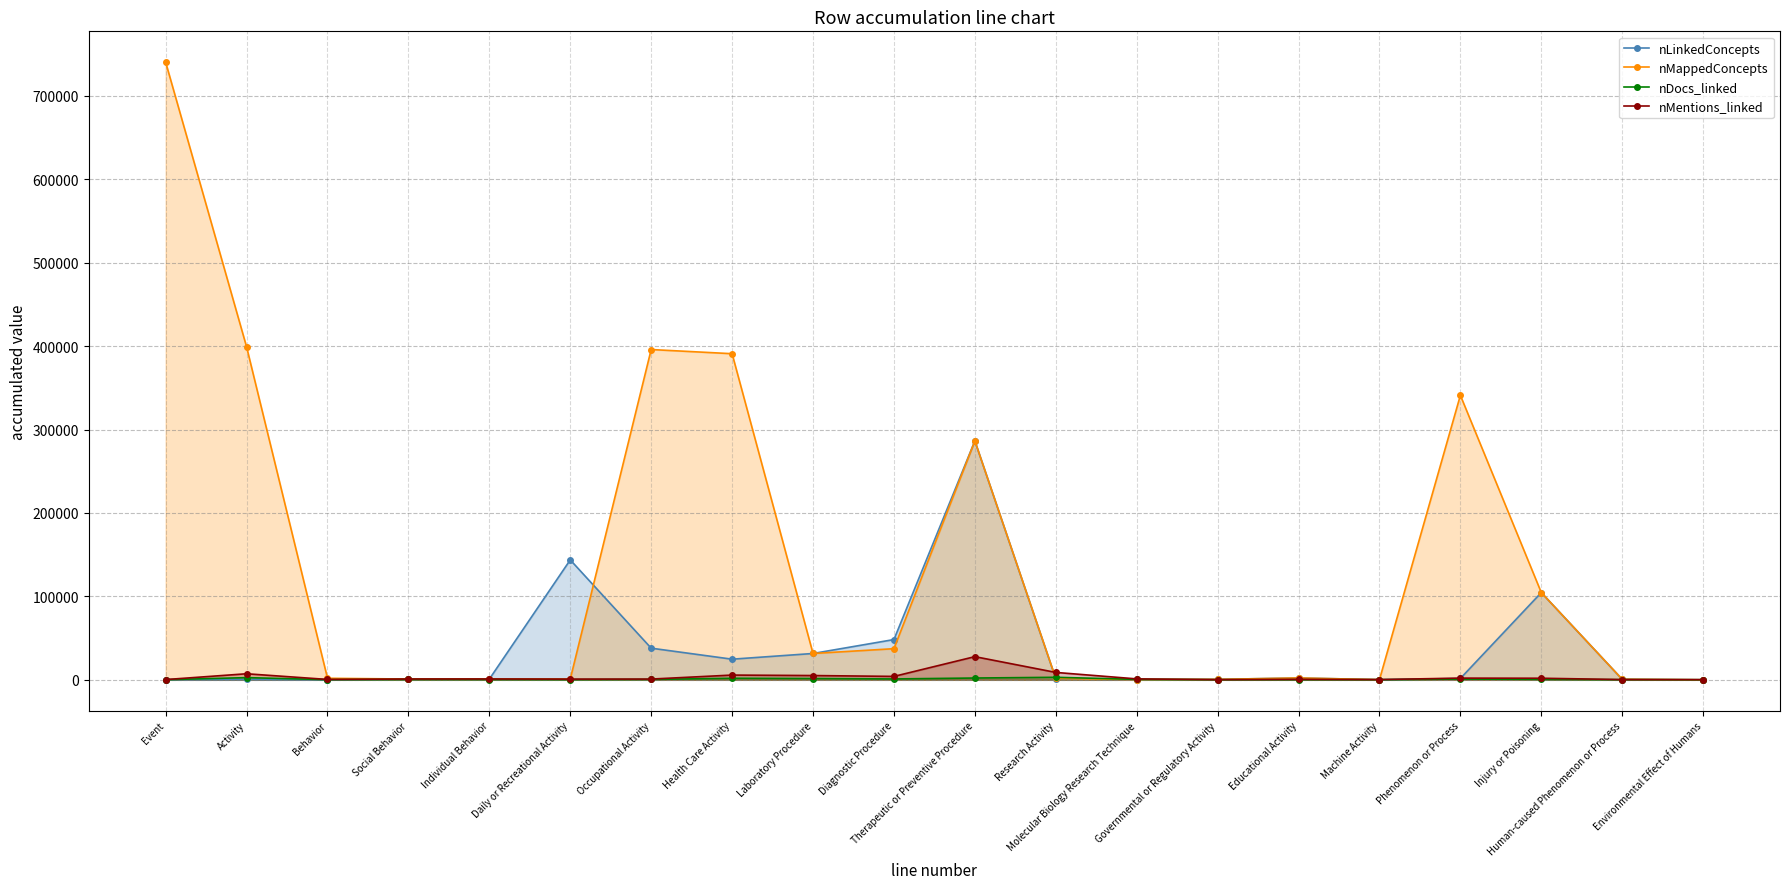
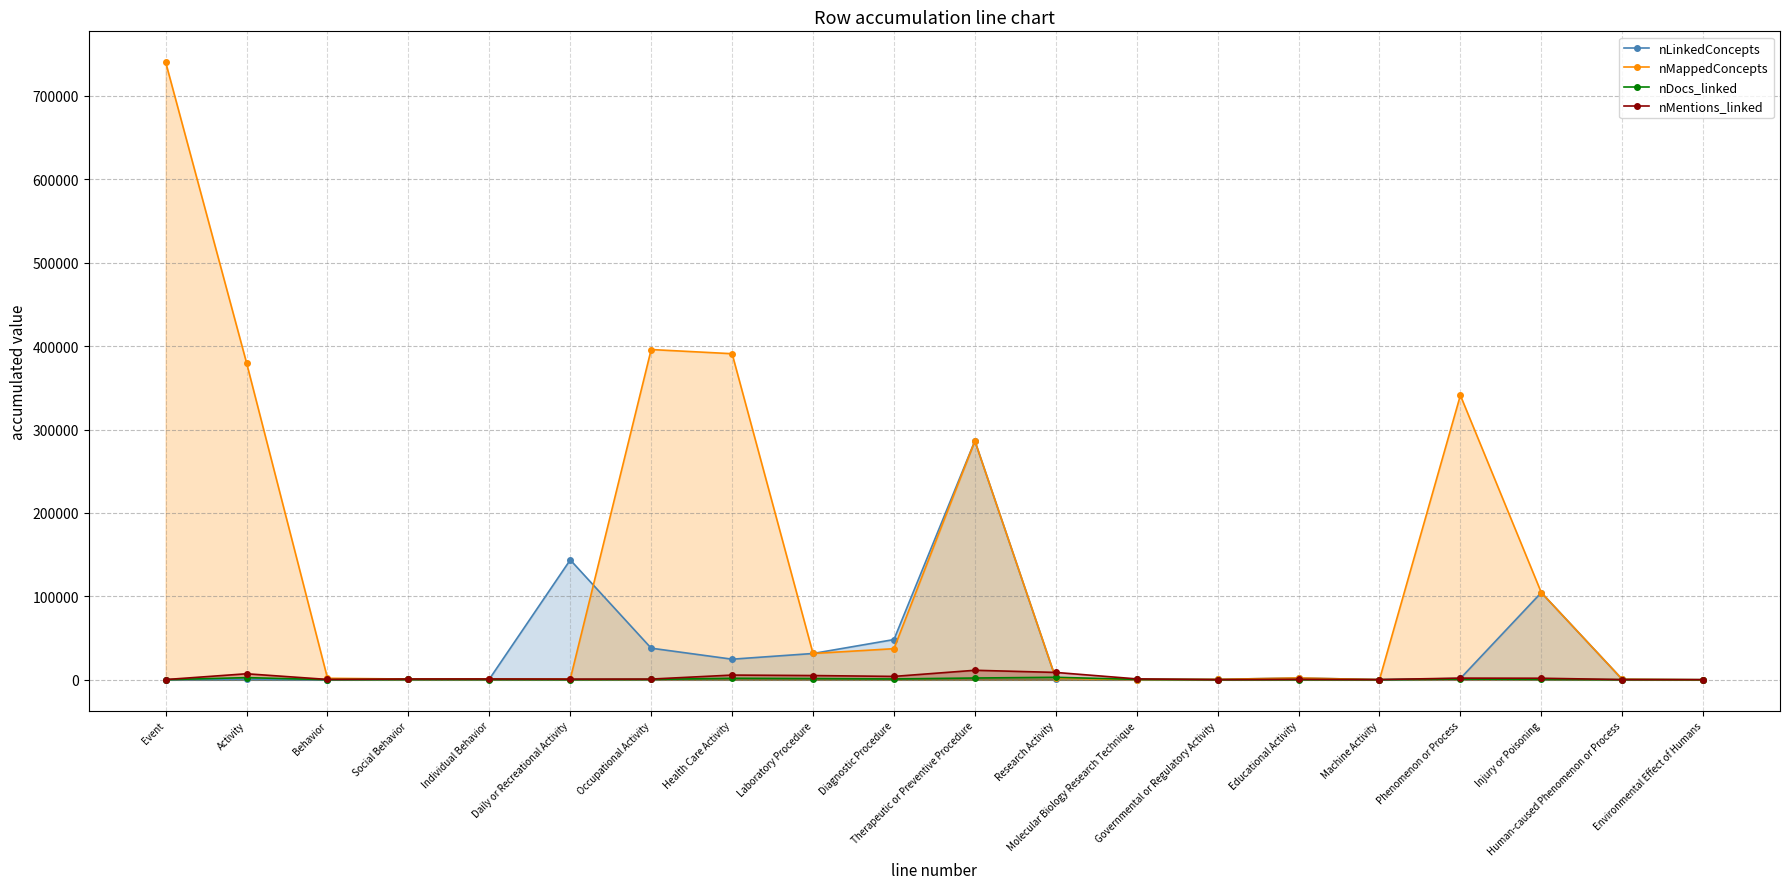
  {
    "nLinkedConcepts": {
      "Daily or Recreational Activity": 140000,
      "Occupational Activity": 40000,
      "Health Care Activity": 20000,
      "Diagnostic Procedure": 50000
    },
    "nMappedConcepts": {
      "Event": 740000,
-     "Activity": 400000,
+     "Activity": 380000,
      "Occupational Activity": 400000,
      "Health Care Activity": 390000,
      "Diagnostic Procedure": 40000,
      "Phenomenon or Process": 340000
    },
    "nDocs_linked": {
      "Health Care Activity": 0,
      "Laboratory Procedure": 0,
      "Therapeutic or Preventive Procedure": 0
    },
    "nMentions_linked": {
      "Activity": 10000,
      "Health Care Activity": 10000,
      "Laboratory Procedure": 10000,
-     "Therapeutic or Preventive Procedure": 30000,
+     "Therapeutic or Preventive Procedure": 10000,
      "Research Activity": 10000
    }
  }
